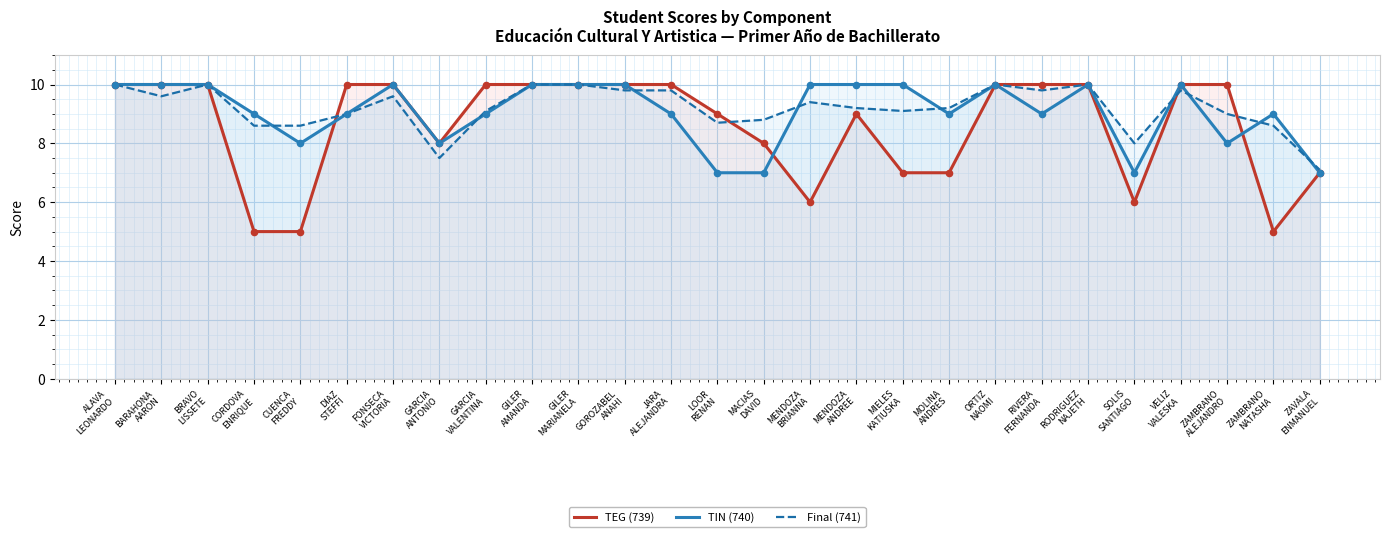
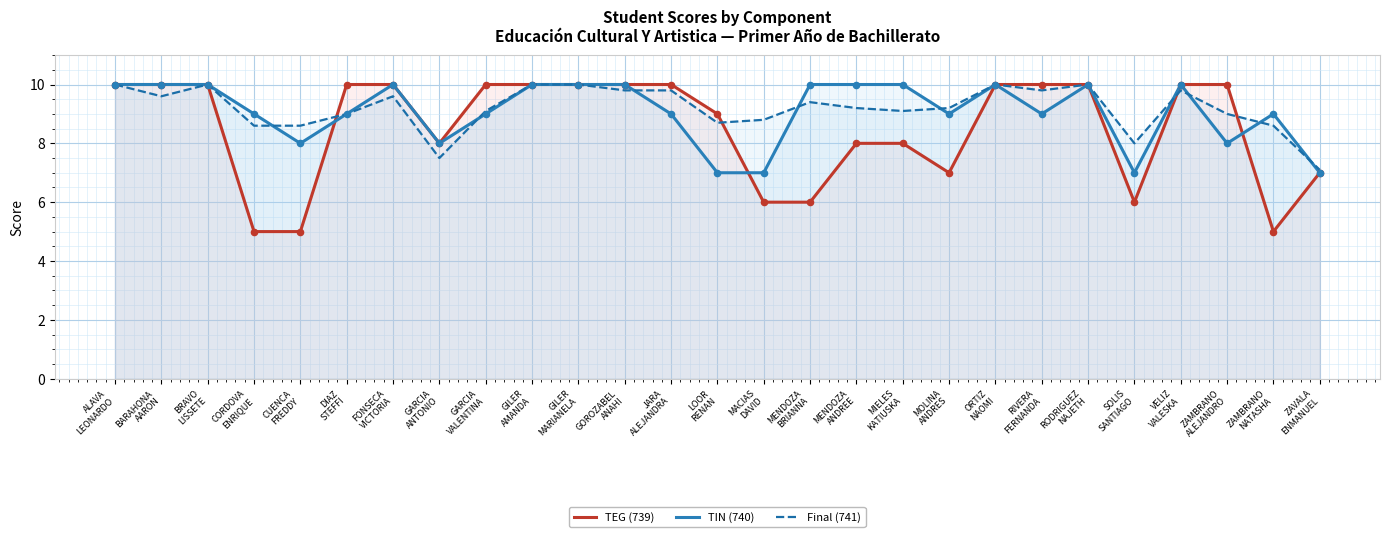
  {
    "TEG (739)": {
      "CORDOVA ENRIQUE": 5,
      "CUENCA FREDDY": 5,
      "DIAZ STEFFI": 10,
      "GARCIA VALENTINA": 10,
      "JARA ALEJANDRA": 10,
      "LOOR RENAN": 9,
-     "MACIAS DAVID": 8,
+     "MACIAS DAVID": 6,
      "MENDOZA BRIANNA": 6,
-     "MENDOZA ANDREE": 9,
-     "MIELES KATIUSKA": 7,
+     "MENDOZA ANDREE": 8,
+     "MIELES KATIUSKA": 8,
      "MOLINA ANDRES": 7,
      "RIVERA FERNANDA": 10,
      "SOLIS SANTIAGO": 6,
      "ZAMBRANO ALEJANDRO": 10,
      "ZAMBRANO NATASHA": 5
    }
  }
